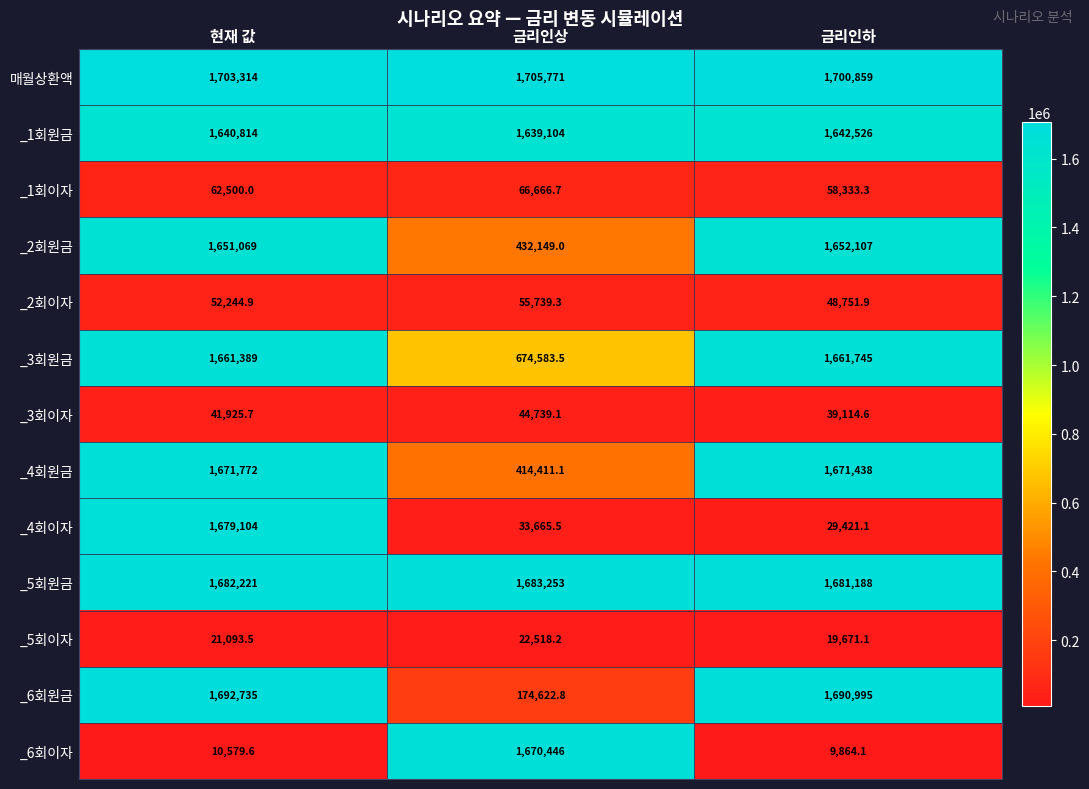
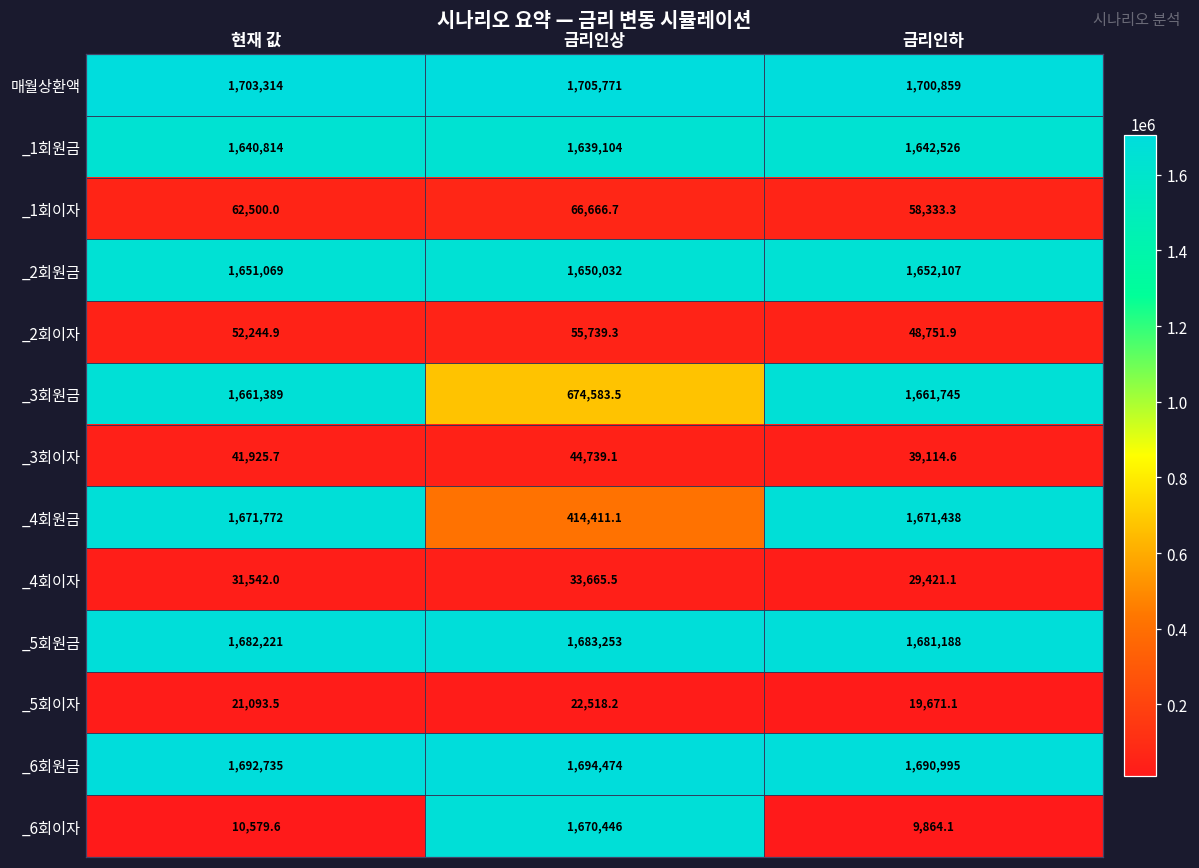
  {
    "매월상환액": {
      "현재 값": "1,703,314",
      "금리인상": "1,705,771",
      "금리인하": "1,700,859"
    },
    "_1회원금": {
      "현재 값": "1,640,814",
      "금리인상": "1,639,104",
      "금리인하": "1,642,526"
    },
    "_1회이자": {
      "현재 값": "62,500.0",
      "금리인상": "66,666.7",
      "금리인하": "58,333.3"
    },
    "_2회원금": {
      "현재 값": "1,651,069",
-     "금리인상": "432,149.0",
+     "금리인상": "1,650,032",
      "금리인하": "1,652,107"
    },
    "_2회이자": {
      "현재 값": "52,244.9",
      "금리인상": "55,739.3",
      "금리인하": "48,751.9"
    },
    "_3회원금": {
      "현재 값": "1,661,389",
      "금리인상": "674,583.5",
      "금리인하": "1,661,745"
    },
    "_3회이자": {
      "현재 값": "41,925.7",
      "금리인상": "44,739.1",
      "금리인하": "39,114.6"
    },
    "_4회원금": {
      "현재 값": "1,671,772",
      "금리인상": "414,411.1",
      "금리인하": "1,671,438"
    },
    "_4회이자": {
-     "현재 값": "1,679,104",
+     "현재 값": "31,542.0",
      "금리인상": "33,665.5",
      "금리인하": "29,421.1"
    },
    "_5회원금": {
      "현재 값": "1,682,221",
      "금리인상": "1,683,253",
      "금리인하": "1,681,188"
    },
    "_5회이자": {
      "현재 값": "21,093.5",
      "금리인상": "22,518.2",
      "금리인하": "19,671.1"
    },
    "_6회원금": {
      "현재 값": "1,692,735",
-     "금리인상": "174,622.8",
+     "금리인상": "1,694,474",
      "금리인하": "1,690,995"
    },
    "_6회이자": {
      "현재 값": "10,579.6",
      "금리인상": "1,670,446",
      "금리인하": "9,864.1"
    }
  }
